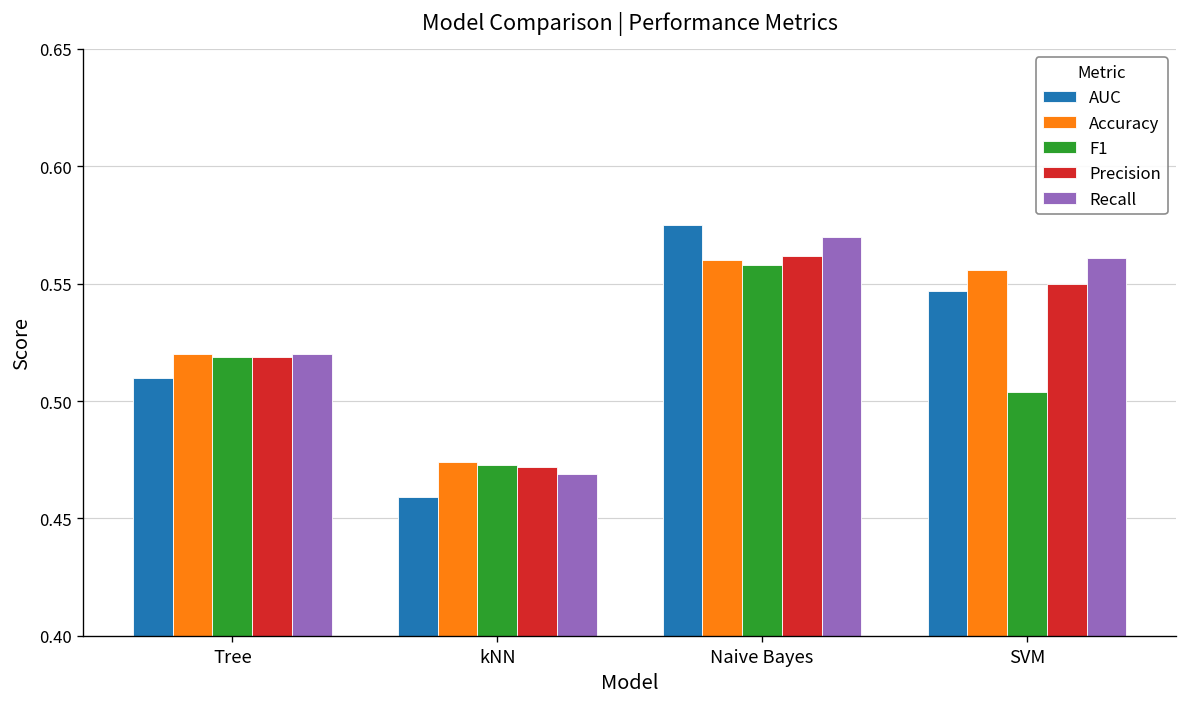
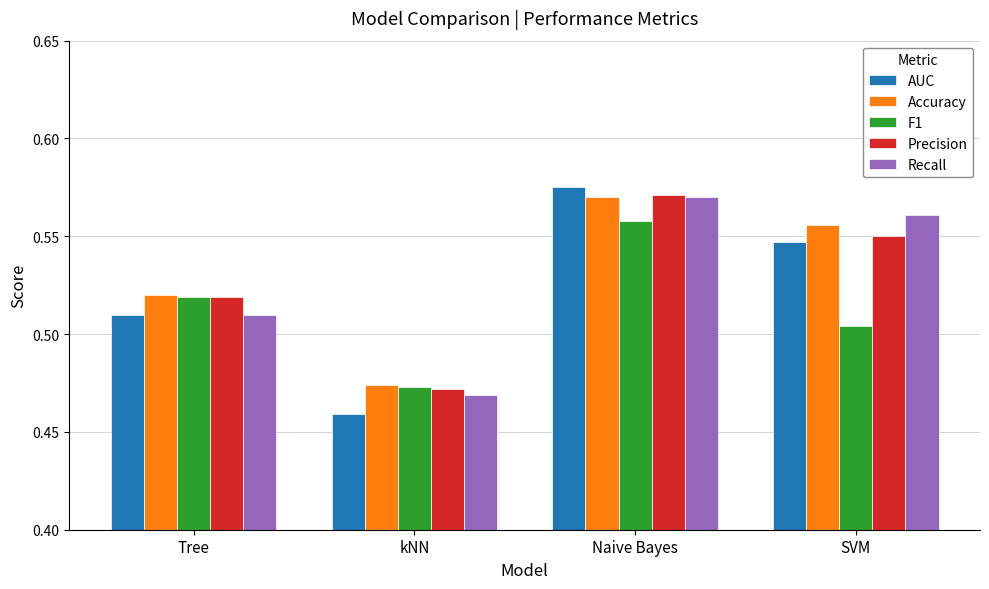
  {
    "AUC": {
      "Tree": 0.510,
      "kNN": 0.459,
      "Naive Bayes": 0.575,
      "SVM": 0.547
    },
    "Accuracy": {
      "Tree": 0.52,
      "kNN": 0.474,
-     "Naive Bayes": 0.56,
+     "Naive Bayes": 0.57,
      "SVM": 0.556
    },
    "F1": {
      "Tree": 0.519,
      "kNN": 0.473,
      "Naive Bayes": 0.558,
      "SVM": 0.504
    },
    "Precision": {
      "Tree": 0.519,
      "kNN": 0.472,
-     "Naive Bayes": 0.562,
+     "Naive Bayes": 0.571,
      "SVM": 0.550
    },
    "Recall": {
-     "Tree": 0.52,
+     "Tree": 0.51,
      "kNN": 0.47,
      "Naive Bayes": 0.57,
      "SVM": 0.56
    }
  }
